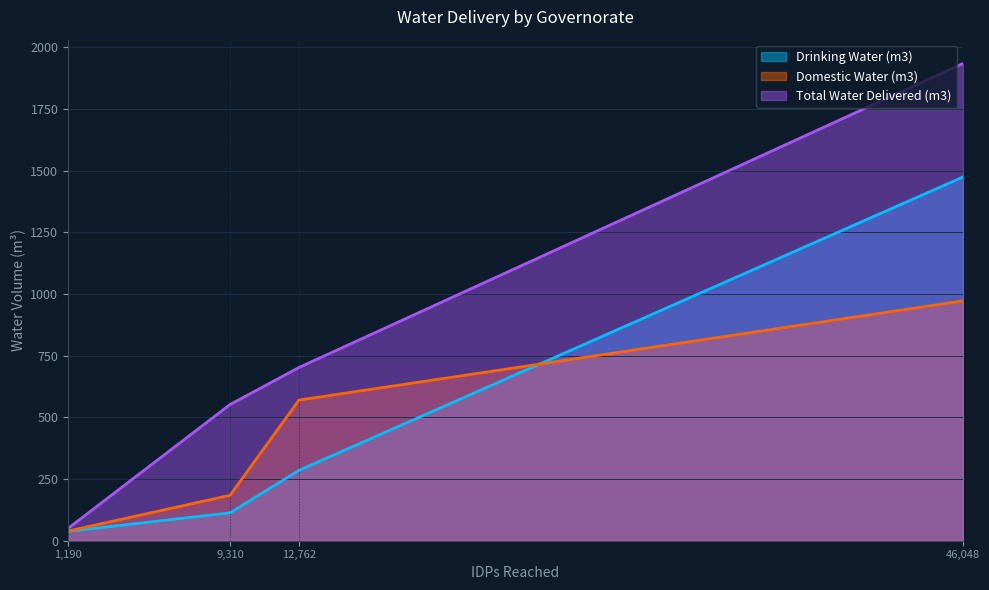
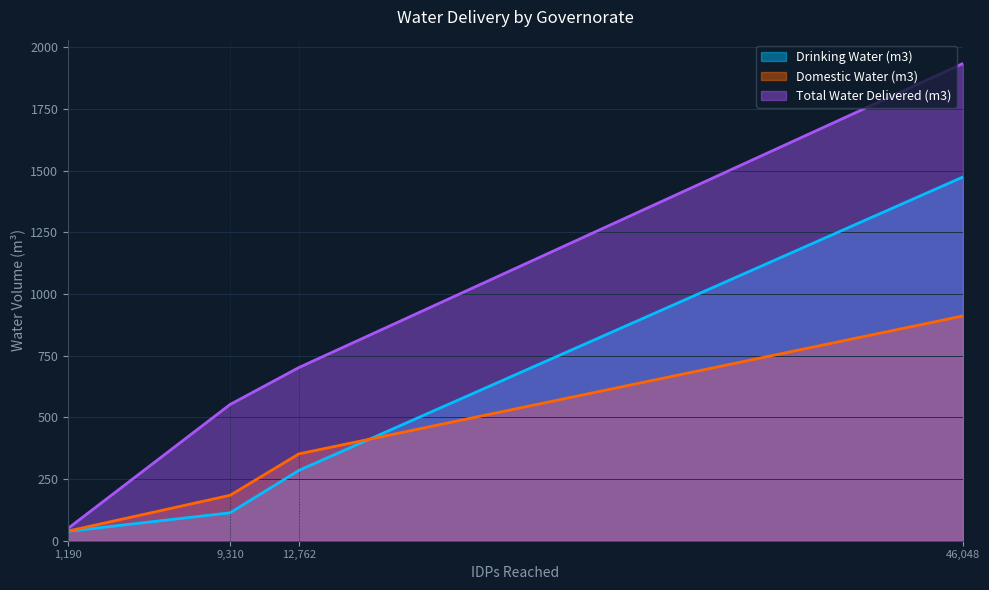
  {
    "Drinking Water (m3)": {
      "9,310": 110,
      "12,762": 290,
      "46,048": 1470
    },
    "Domestic Water (m3)": {
      "9,310": 180,
-     "12,762": 570,
-     "46,048": 970
+     "12,762": 350,
+     "46,048": 910
    },
    "Total Water Delivered (m3)": {
      "1,190": 50,
      "9,310": 550,
      "12,762": 700,
      "46,048": 1930
    }
  }
